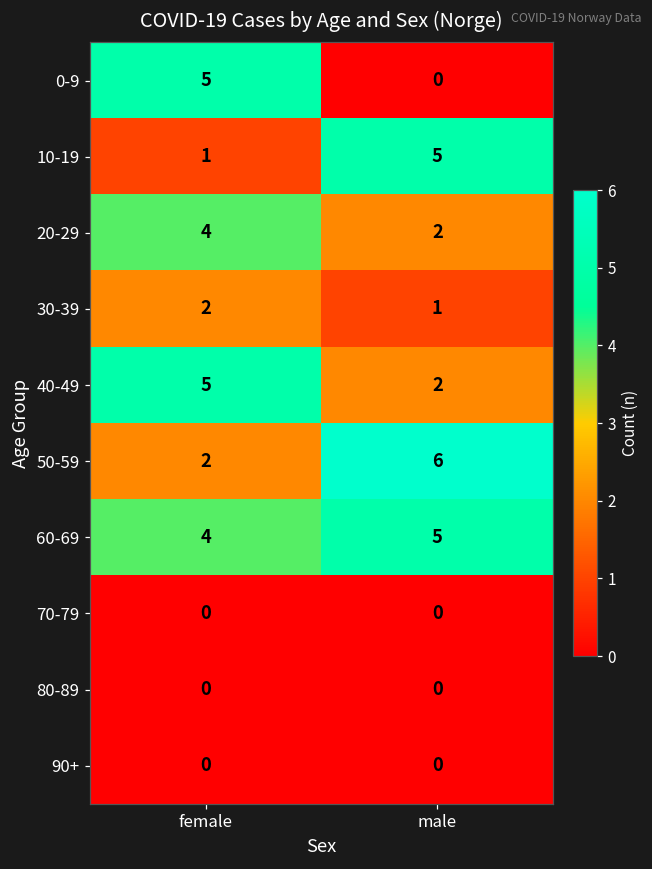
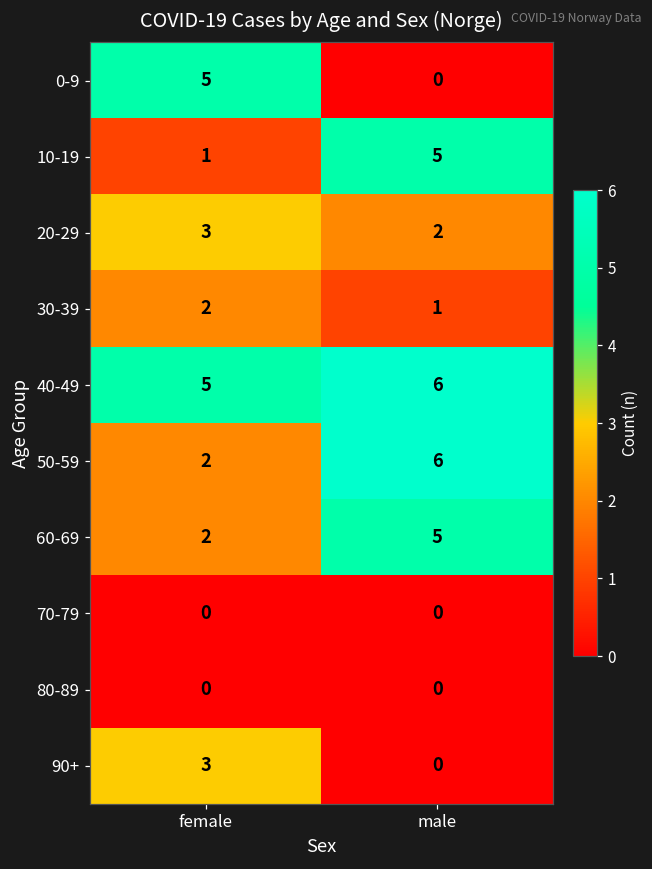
  {
    "0-9": {
      "female": 5,
      "male": 0
    },
    "10-19": {
      "female": 1,
      "male": 5
    },
    "20-29": {
-     "female": 4,
+     "female": 3,
      "male": 2
    },
    "30-39": {
      "female": 2,
      "male": 1
    },
    "40-49": {
      "female": 5,
-     "male": 2
+     "male": 6
    },
    "50-59": {
      "female": 2,
      "male": 6
    },
    "60-69": {
-     "female": 4,
+     "female": 2,
      "male": 5
    },
    "70-79": {
      "female": 0,
      "male": 0
    },
    "80-89": {
      "female": 0,
      "male": 0
    },
    "90+": {
-     "female": 0,
+     "female": 3,
      "male": 0
    }
  }
